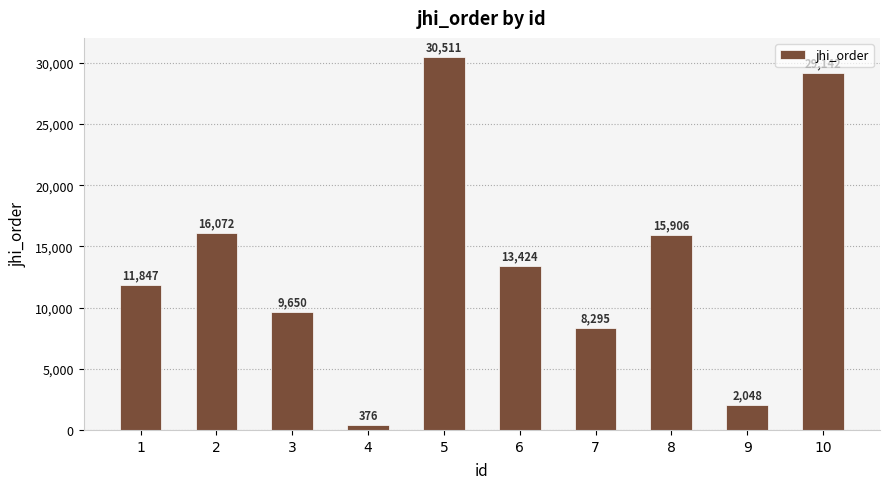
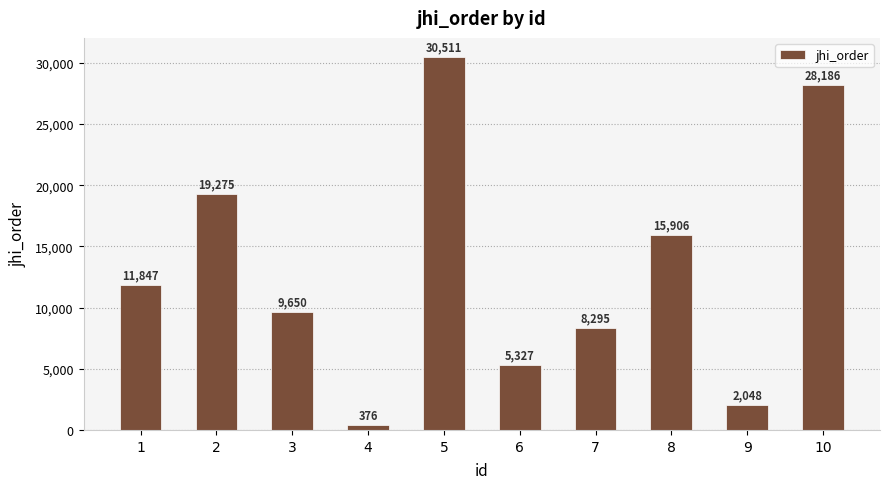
  {
    "1": "11,847",
-   "2": "16,072",
+   "2": "19,275",
    "3": "9,650",
    "4": "376",
    "5": "30,511",
-   "6": "13,424",
+   "6": "5,327",
    "7": "8,295",
    "8": "15,906",
    "9": "2,048",
-   "10": "29,100"
+   "10": "28,200"
  }
